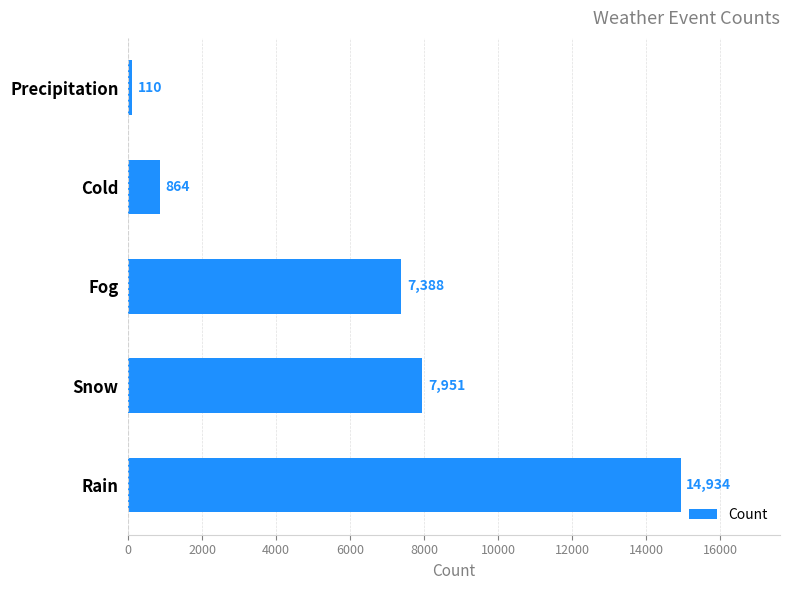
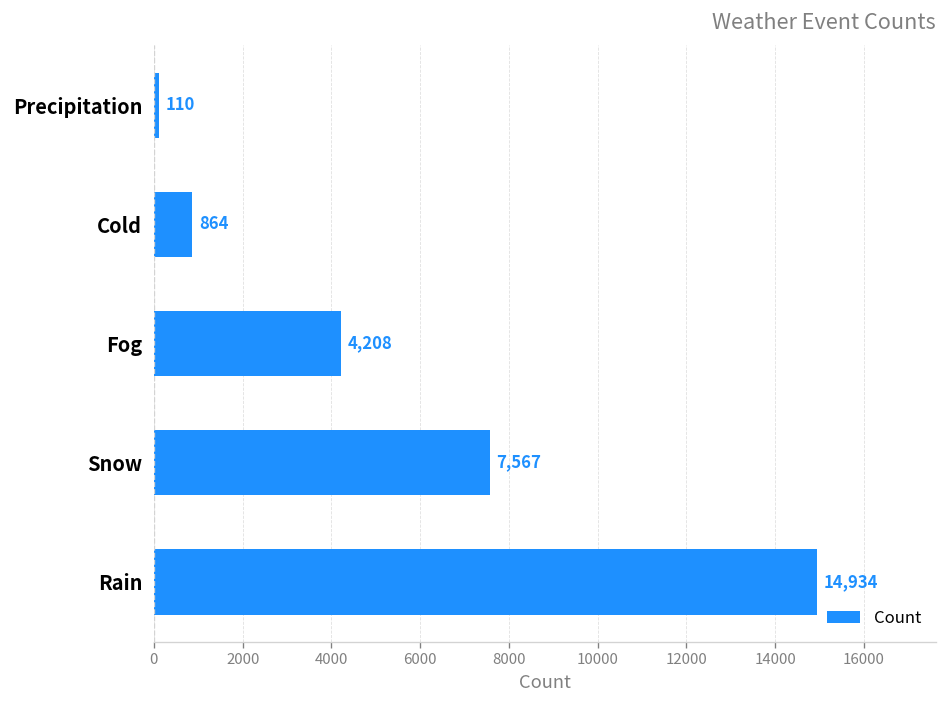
  {
    "Precipitation": "110",
    "Cold": "864",
-   "Fog": "7,388",
-   "Snow": "7,951",
+   "Fog": "4,208",
+   "Snow": "7,567",
    "Rain": "14,934"
  }
